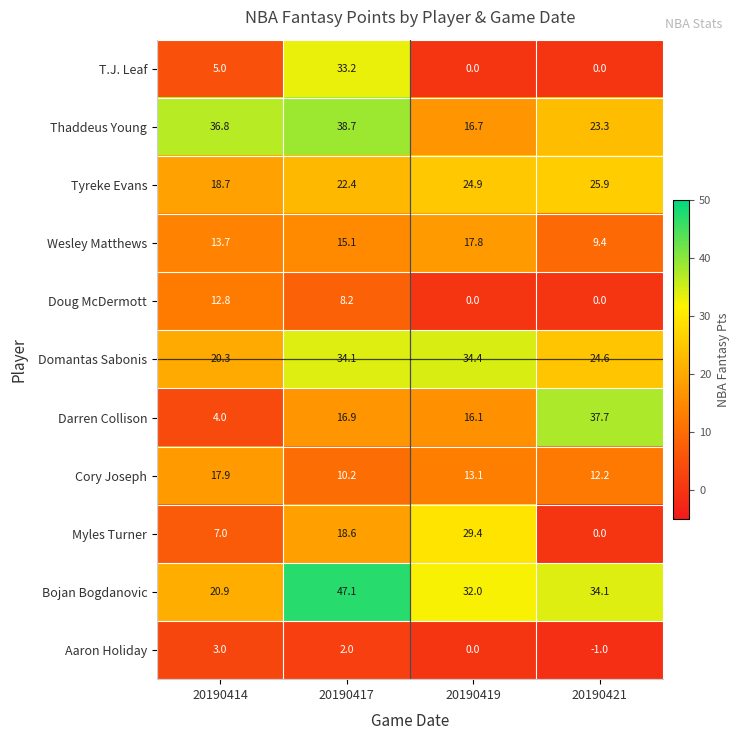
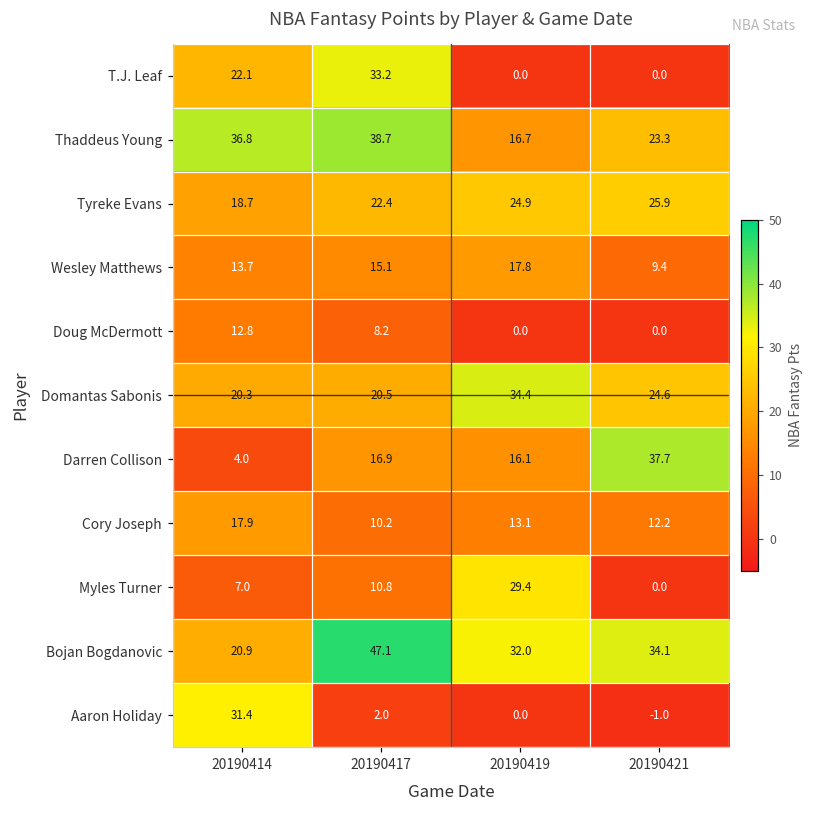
  {
    "T.J. Leaf": {
-     "20190414": 5.0,
+     "20190414": 22.1,
      "20190417": 33.2,
      "20190419": 0.0,
      "20190421": 0.0
    },
    "Thaddeus Young": {
      "20190414": 36.8,
      "20190417": 38.7,
      "20190419": 16.7,
      "20190421": 23.3
    },
    "Tyreke Evans": {
      "20190414": 18.7,
      "20190417": 22.4,
      "20190419": 24.9,
      "20190421": 25.9
    },
    "Wesley Matthews": {
      "20190414": 13.7,
      "20190417": 15.1,
      "20190419": 17.8,
      "20190421": 9.4
    },
    "Doug McDermott": {
      "20190414": 12.8,
      "20190417": 8.2,
      "20190419": 0.0,
      "20190421": 0.0
    },
    "Domantas Sabonis": {
      "20190414": 20.3,
-     "20190417": 34.1,
+     "20190417": 20.5,
      "20190419": 34.4,
      "20190421": 24.6
    },
    "Darren Collison": {
      "20190414": 4.0,
      "20190417": 16.9,
      "20190419": 16.1,
      "20190421": 37.7
    },
    "Cory Joseph": {
      "20190414": 17.9,
      "20190417": 10.2,
      "20190419": 13.1,
      "20190421": 12.2
    },
    "Myles Turner": {
      "20190414": 7.0,
-     "20190417": 18.6,
+     "20190417": 10.8,
      "20190419": 29.4,
      "20190421": 0.0
    },
    "Bojan Bogdanovic": {
      "20190414": 20.9,
      "20190417": 47.1,
      "20190419": 32.0,
      "20190421": 34.1
    },
    "Aaron Holiday": {
-     "20190414": 3.0,
+     "20190414": 31.4,
      "20190417": 2.0,
      "20190419": 0.0,
      "20190421": -1.0
    }
  }
